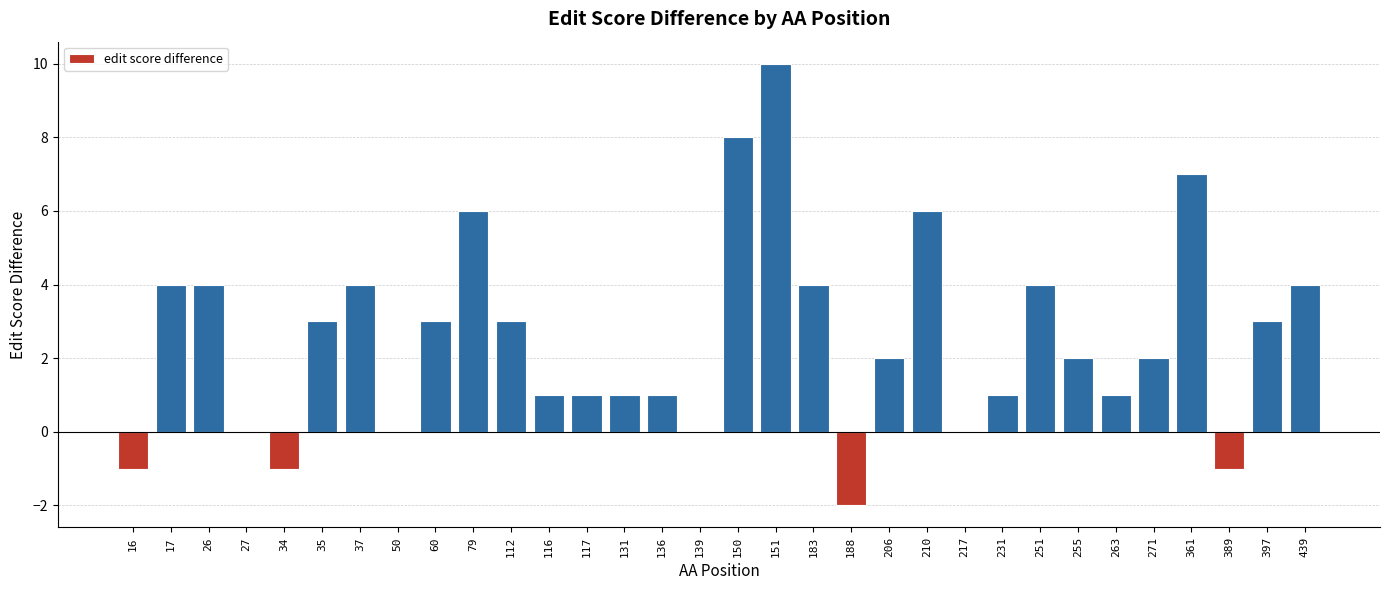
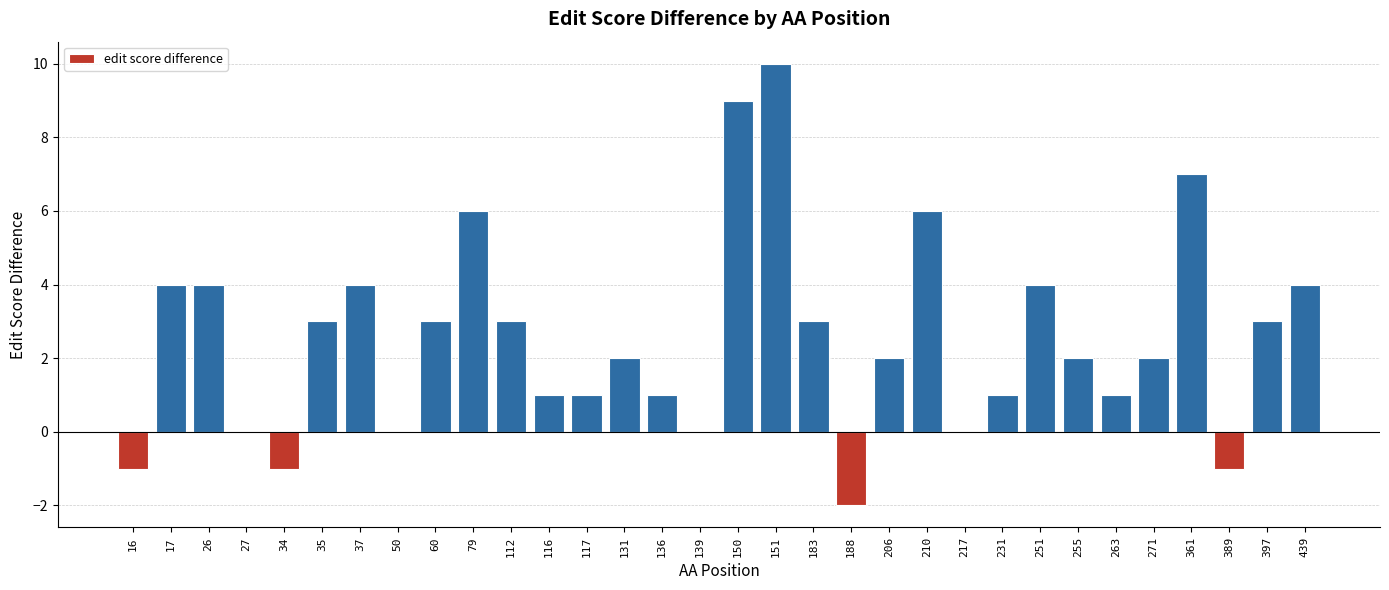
  {
    "16": -1,
    "17": 4,
    "26": 4,
    "27": 0,
    "34": -1,
    "35": 3,
    "37": 4,
    "50": 0,
    "60": 3,
    "79": 6,
    "112": 3,
    "116": 1,
    "117": 1,
-   "131": 1,
+   "131": 2,
    "136": 1,
    "139": 0,
-   "150": 8,
+   "150": 9,
    "151": 10,
-   "183": 4,
+   "183": 3,
    "188": -2,
    "206": 2,
    "210": 6,
    "217": 0,
    "231": 1,
    "251": 4,
    "255": 2,
    "263": 1,
    "271": 2,
    "361": 7,
    "389": -1,
    "397": 3,
    "439": 4
  }
